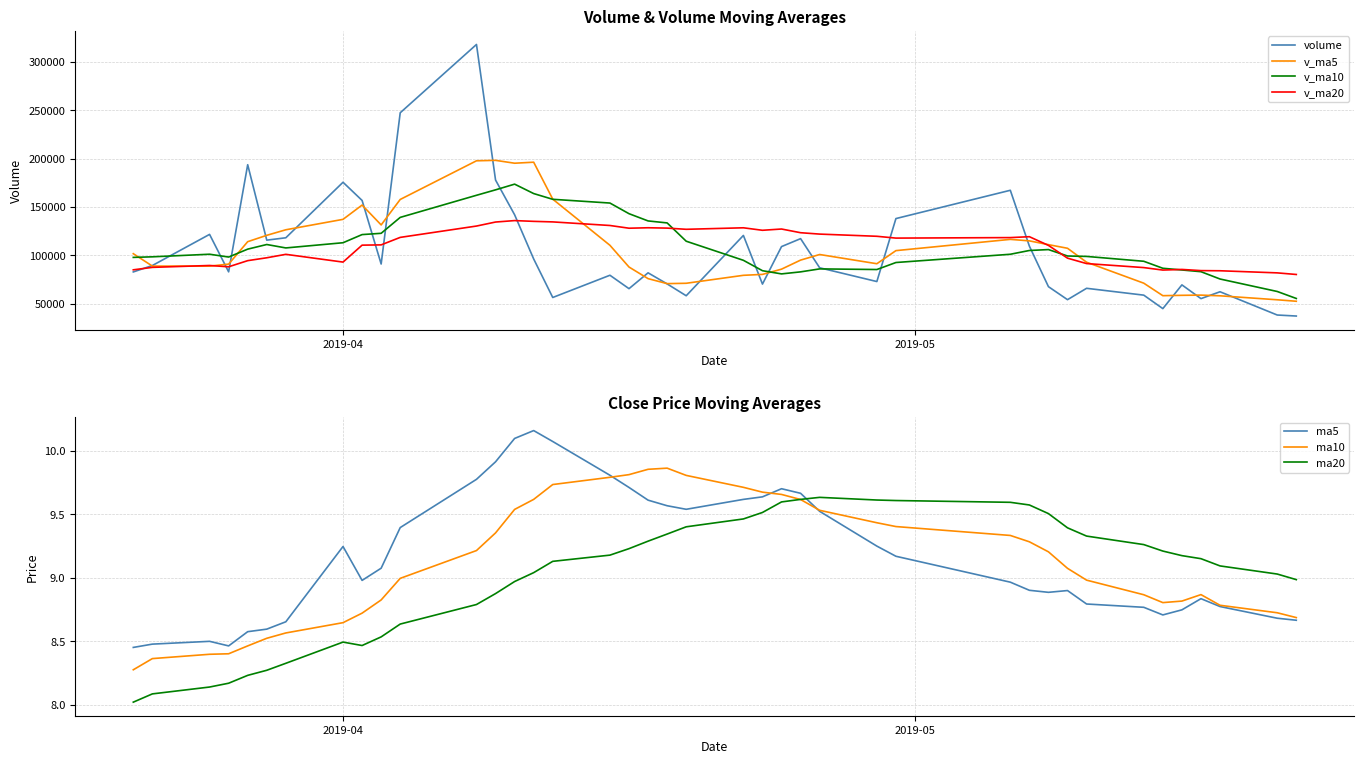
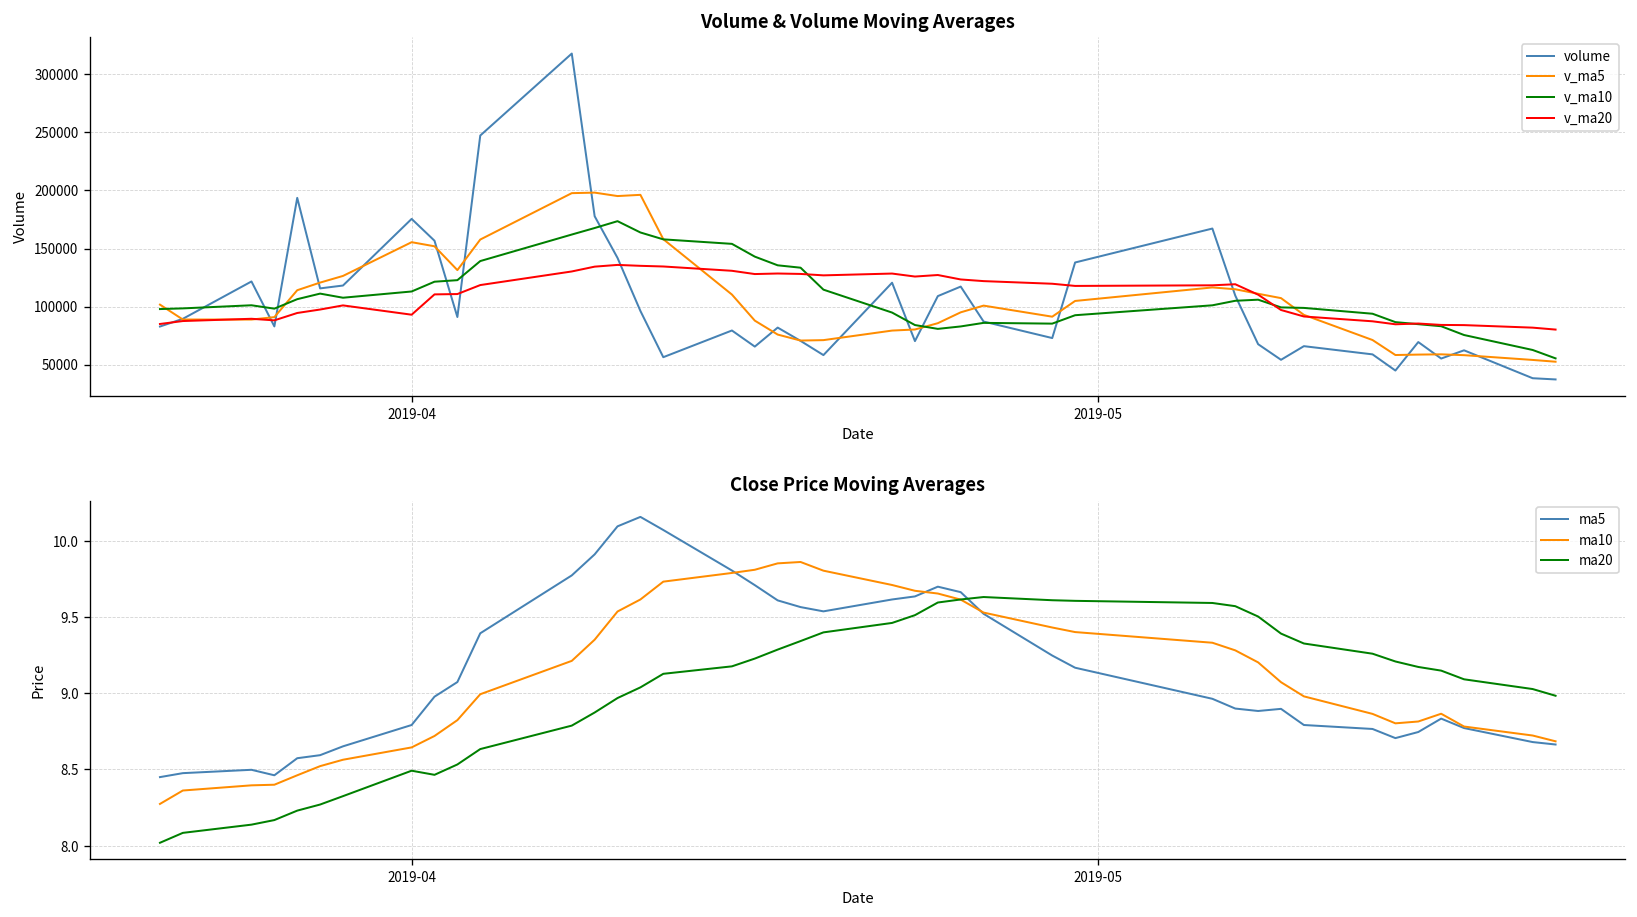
  {
    "Volume & Volume Moving Averages": {
      "volume": {
        "2019-04": 180000
      },
      "v_ma5": {
-       "2019-04": 140000
+       "2019-04": 160000
      },
      "v_ma10": {
        "2019-04": 110000
      },
      "v_ma20": {
        "2019-04": 90000
      }
    },
    "Close Price Moving Averages": {
      "ma5": {
-       "2019-04": 9.25
+       "2019-04": 8.79
      },
      "ma10": {
        "2019-04": 8.65
      },
      "ma20": {
        "2019-04": 8.49
      }
    }
  }
